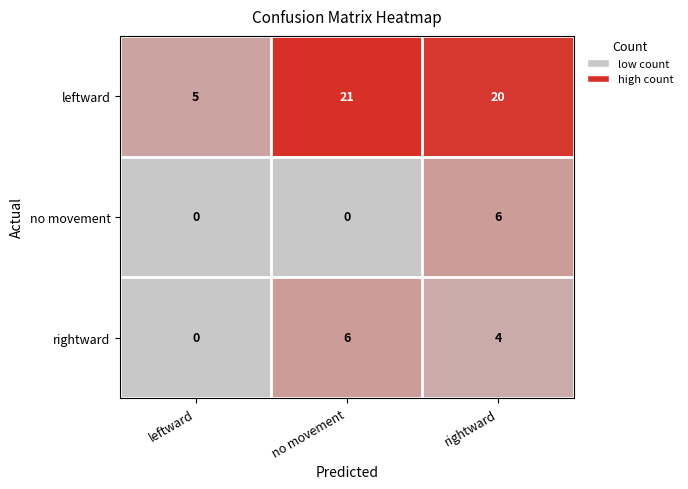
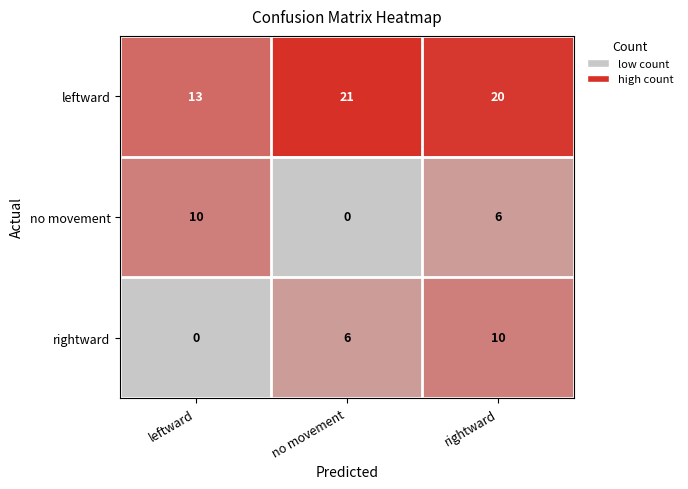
  {
    "leftward": {
-     "leftward": 5,
+     "leftward": 13,
      "no movement": 21,
      "rightward": 20
    },
    "no movement": {
-     "leftward": 0,
+     "leftward": 10,
      "no movement": 0,
      "rightward": 6
    },
    "rightward": {
      "leftward": 0,
      "no movement": 6,
-     "rightward": 4
+     "rightward": 10
    }
  }
